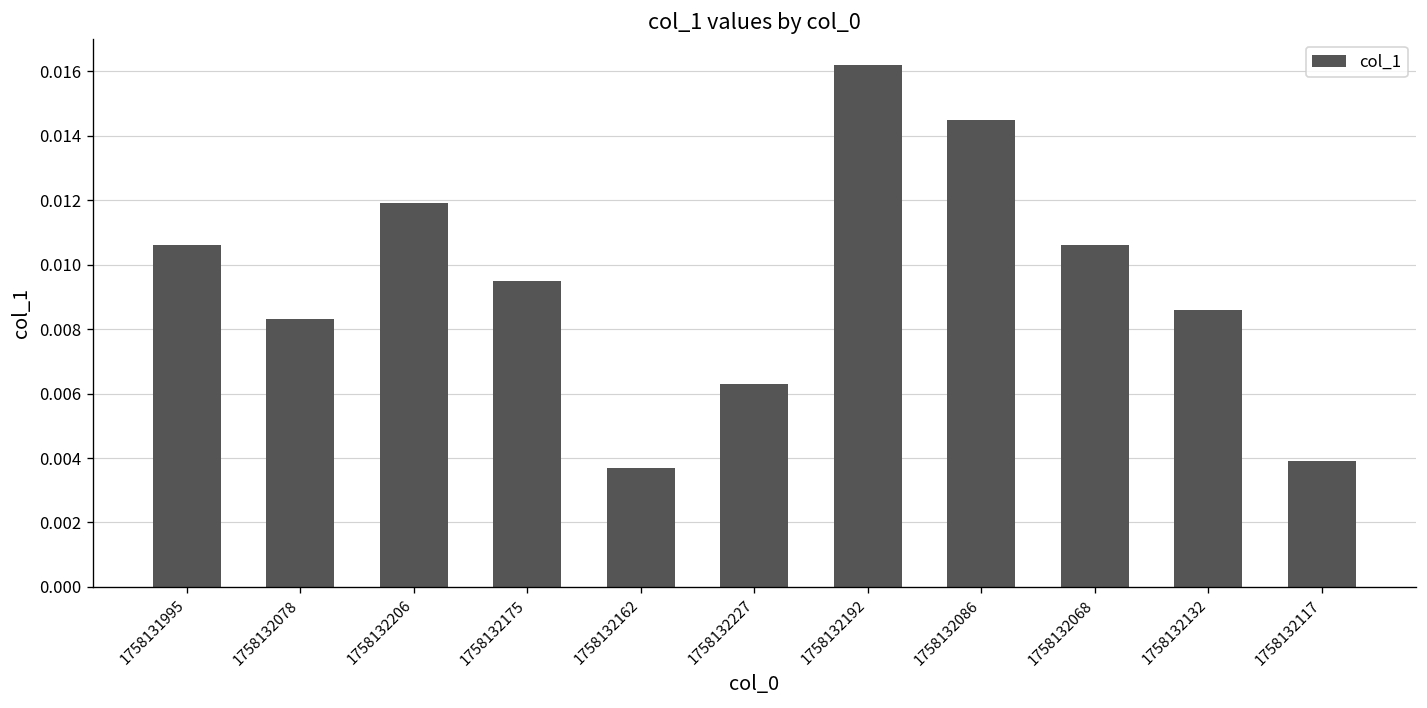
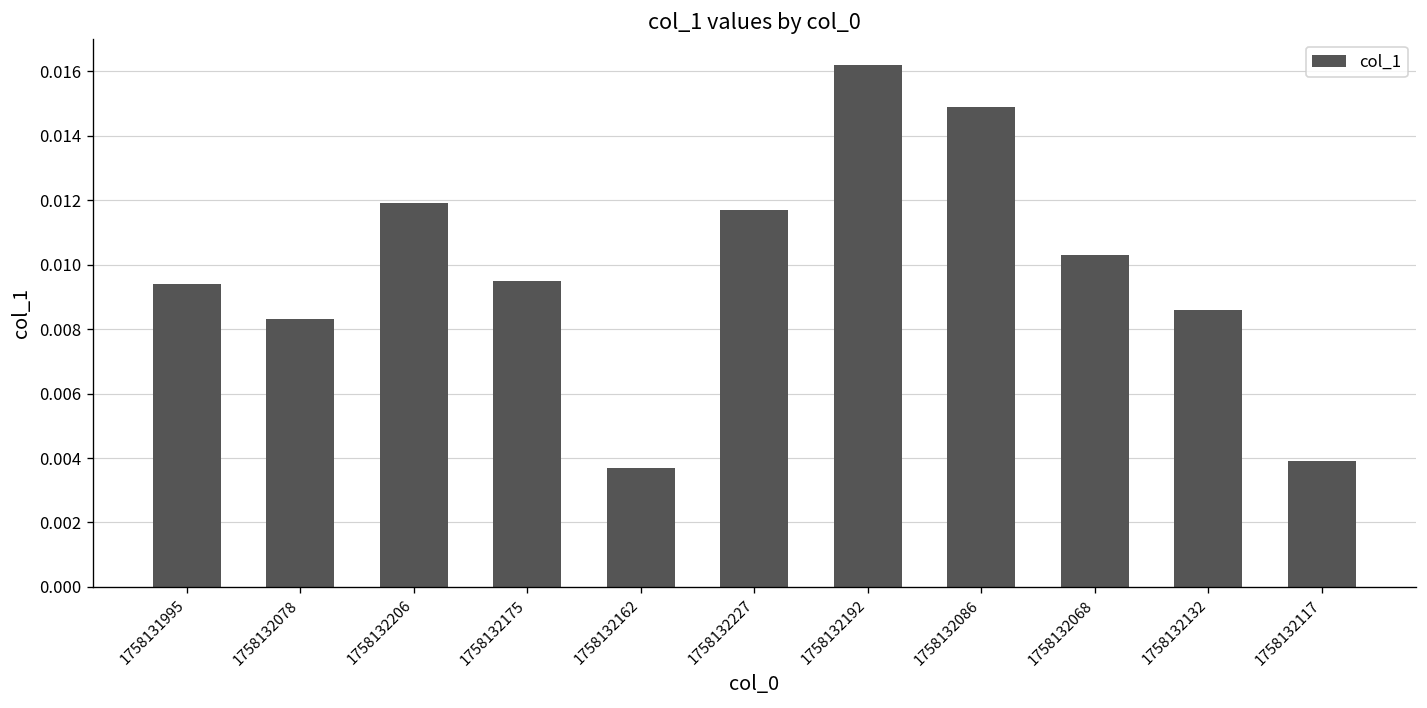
  {
-   "1758131995": 0.0106,
+   "1758131995": 0.0094,
    "1758132078": 0.0083,
    "1758132206": 0.0119,
    "1758132175": 0.0095,
    "1758132162": 0.0037,
-   "1758132227": 0.0063,
+   "1758132227": 0.0117,
    "1758132192": 0.0162,
-   "1758132086": 0.0145,
-   "1758132068": 0.0106,
+   "1758132086": 0.0149,
+   "1758132068": 0.0103,
    "1758132132": 0.0086,
    "1758132117": 0.0039
  }
